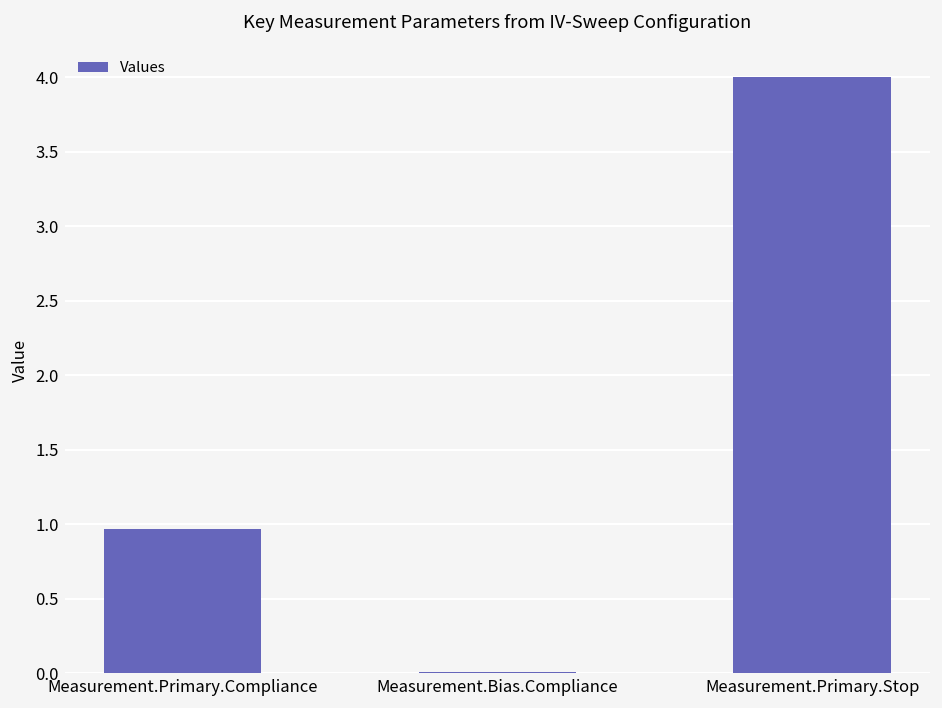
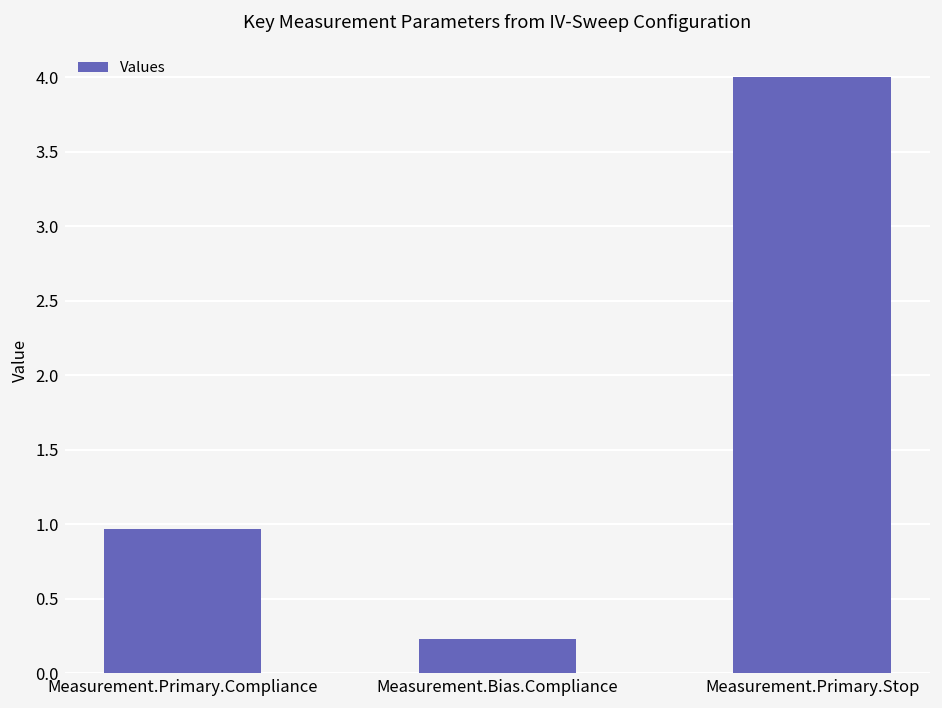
  {
    "Measurement.Primary.Compliance": 0.97,
-   "Measurement.Bias.Compliance": 0.01,
+   "Measurement.Bias.Compliance": 0.23,
    "Measurement.Primary.Stop": 4.00
  }
